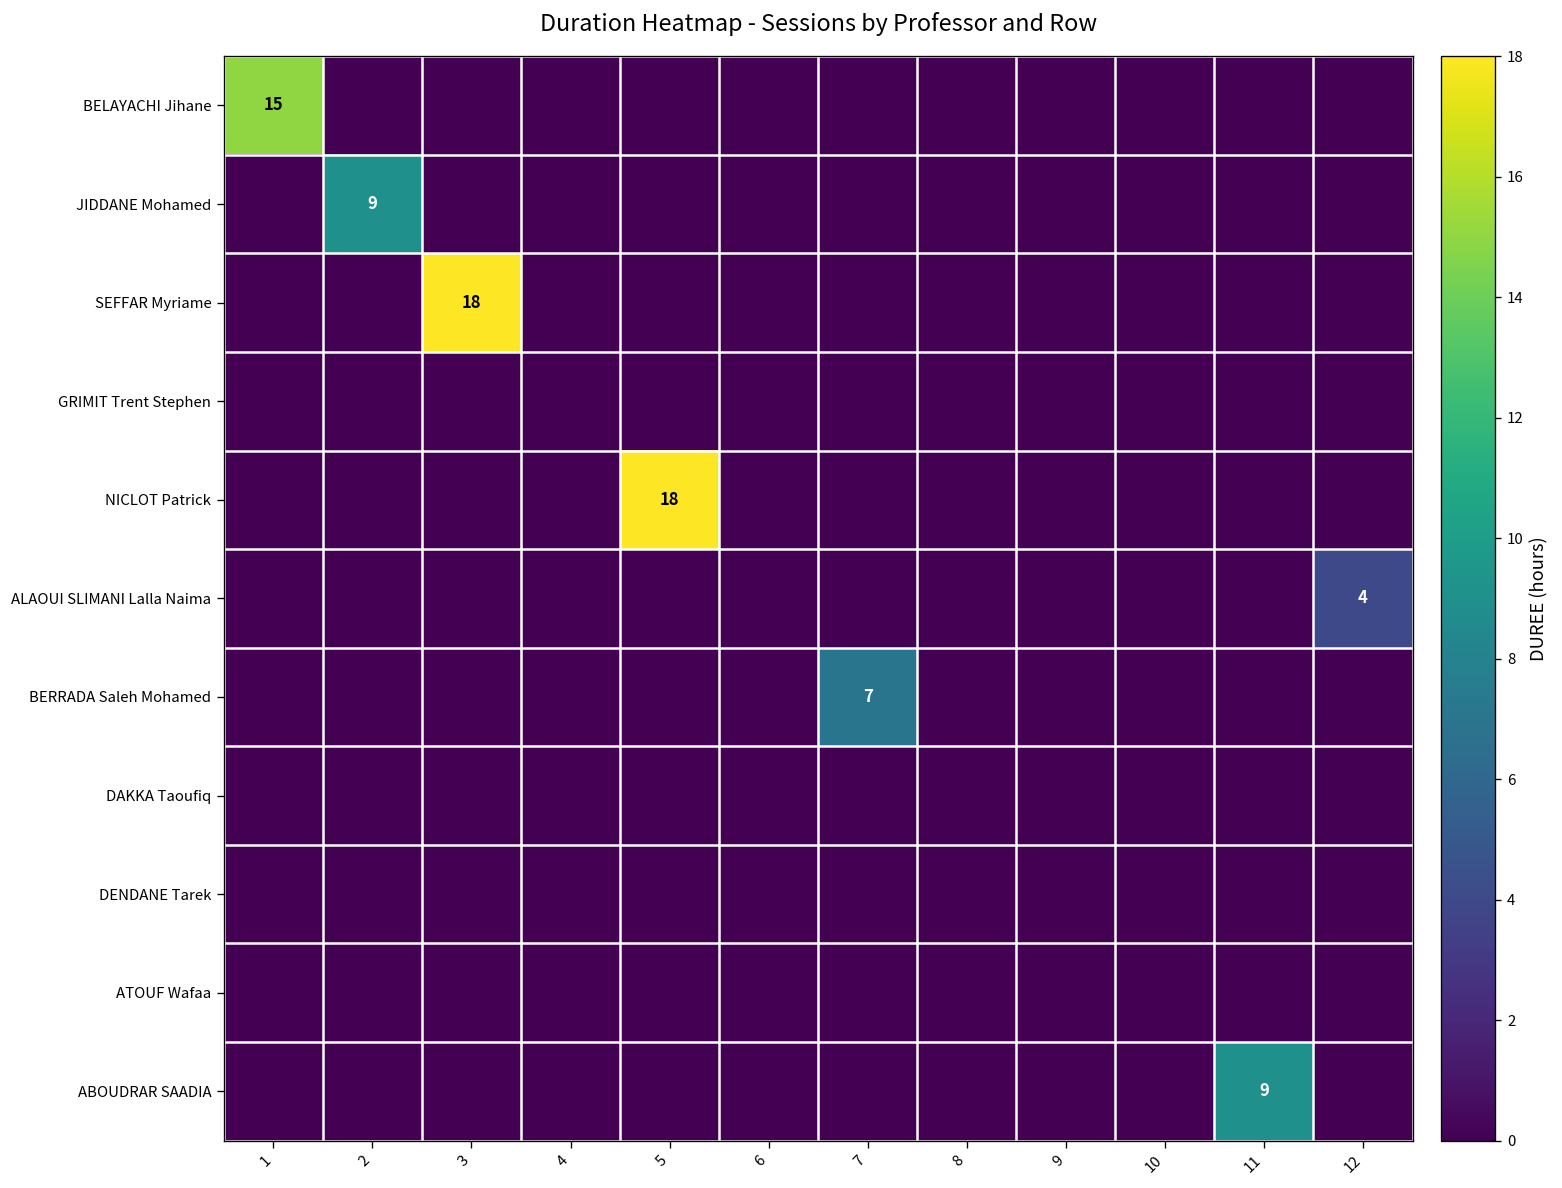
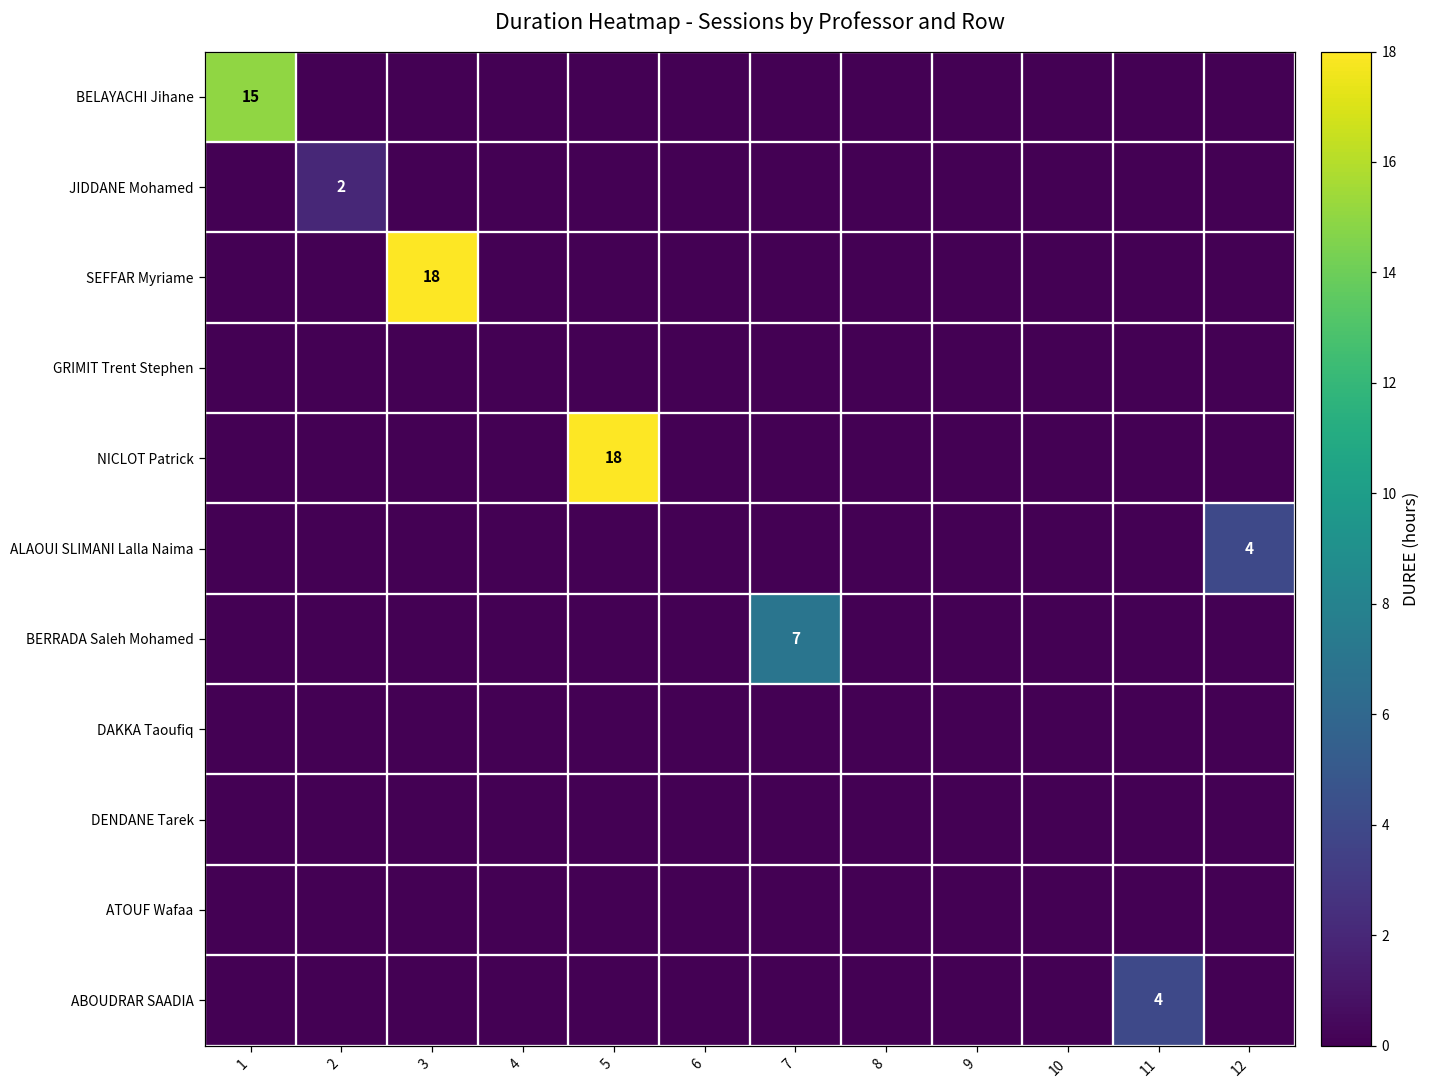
  {
    "BELAYACHI Jihane": {
      "1": 15
    },
    "JIDDANE Mohamed": {
-     "2": 9
+     "2": 2
    },
    "SEFFAR Myriame": {
      "3": 18
    },
    "NICLOT Patrick": {
      "5": 18
    },
    "ALAOUI SLIMANI Lalla Naima": {
      "12": 4
    },
    "BERRADA Saleh Mohamed": {
      "7": 7
    },
    "ABOUDRAR SAADIA": {
-     "11": 9
+     "11": 4
    }
  }
